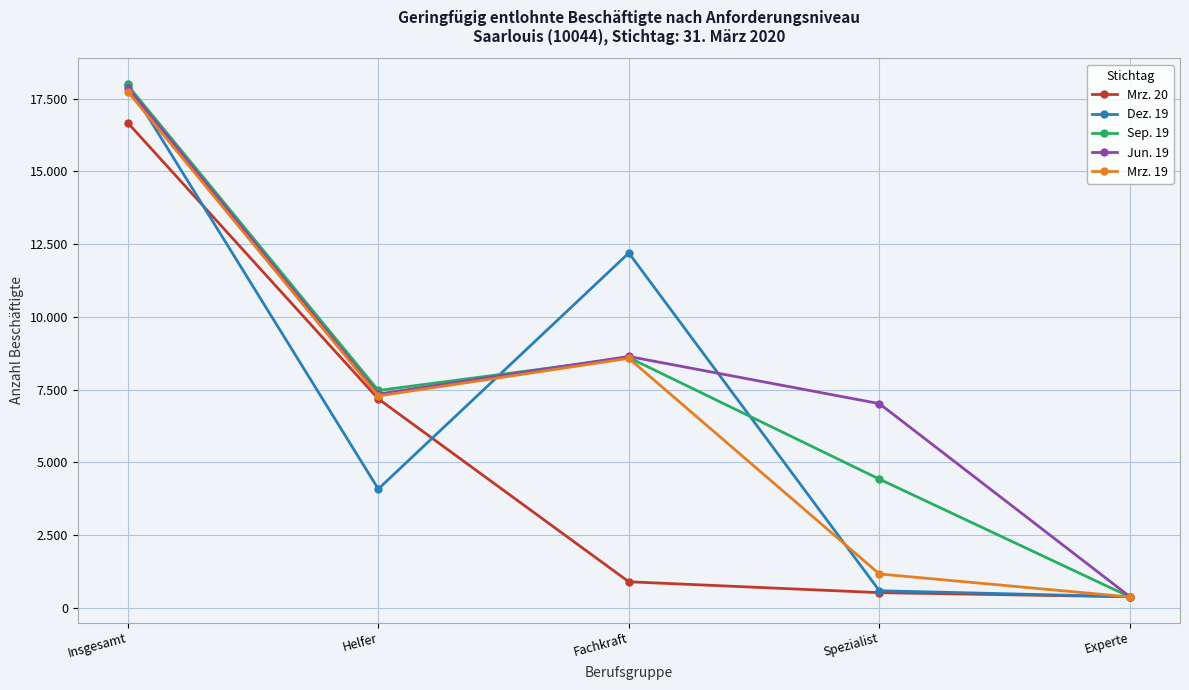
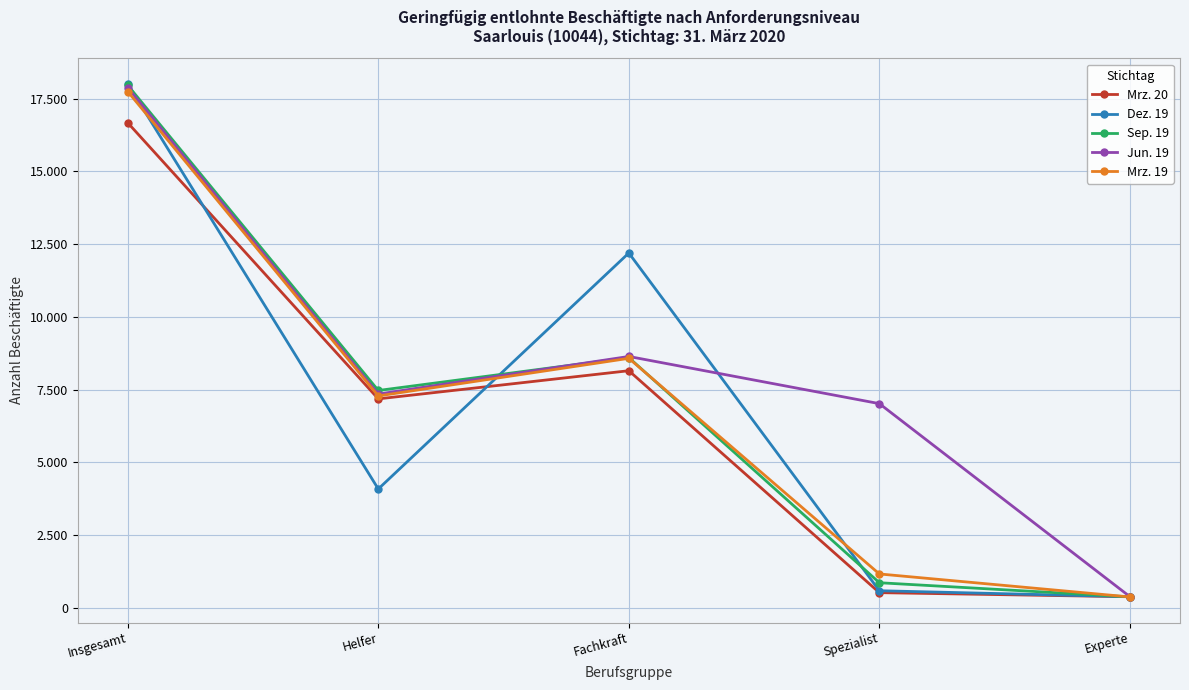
  {
    "Mrz. 20": {
      "Insgesamt": 16.7,
      "Helfer": 7.2,
-     "Fachkraft": 0.9
+     "Fachkraft": 8.1
    },
    "Dez. 19": {
      "Helfer": 4.1,
      "Fachkraft": 12.2
    },
    "Sep. 19": {
      "Helfer": 7.5,
-     "Spezialist": 4.4
+     "Spezialist": 0.9
    },
    "Jun. 19": {
      "Spezialist": 7.0
    },
    "Mrz. 19": {
      "Insgesamt": 17.8,
      "Spezialist": 1.2
    }
  }
